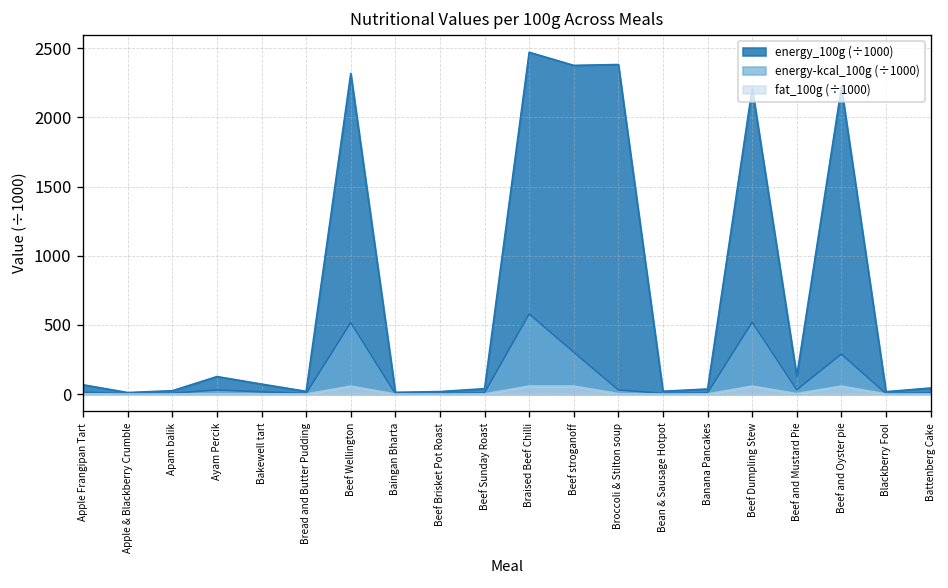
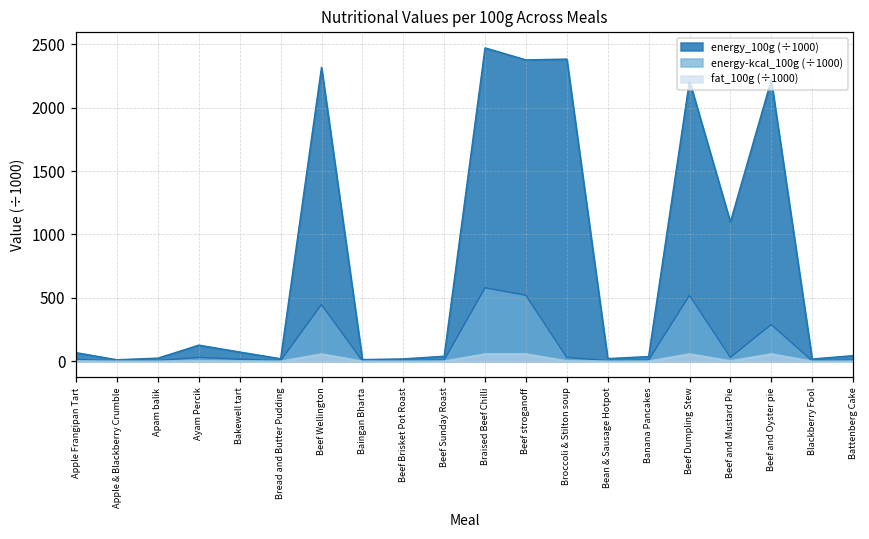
  {
    "energy_100g (÷1000)": {
      "Apple Frangipan Tart": 70,
      "Ayam Percik": 130,
      "Bakewell tart": 70,
      "Beef Wellington": 2320,
      "Beef Sunday Roast": 40,
      "Braised Beef Chilli": 2470,
      "Beef stroganoff": 2380,
      "Broccoli & Stilton soup": 2380,
      "Banana Pancakes": 40,
-     "Beef and Mustard Pie": 130,
+     "Beef and Mustard Pie": 1100,
      "Battenberg Cake": 40
    },
    "energy-kcal_100g (÷1000)": {
      "Ayam Percik": 30,
-     "Beef Wellington": 520,
+     "Beef Wellington": 450,
      "Braised Beef Chilli": 580,
-     "Beef stroganoff": 300,
+     "Beef stroganoff": 520,
      "Broccoli & Stilton soup": 30,
      "Beef Dumpling Stew": 520,
      "Beef and Mustard Pie": 30,
      "Beef and Oyster pie": 290
    },
    "fat_100g (÷1000)": {
      "Ayam Percik": 0,
      "Beef Wellington": 60,
      "Braised Beef Chilli": 60,
      "Beef stroganoff": 60,
      "Broccoli & Stilton soup": 0,
      "Beef Dumpling Stew": 60,
      "Beef and Mustard Pie": 0,
      "Beef and Oyster pie": 60
    }
  }
